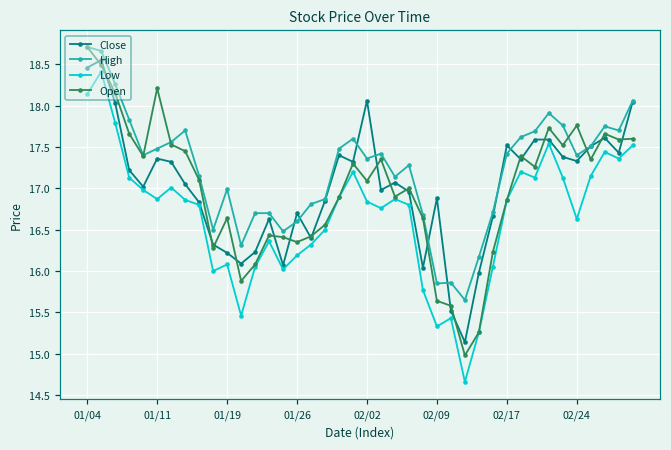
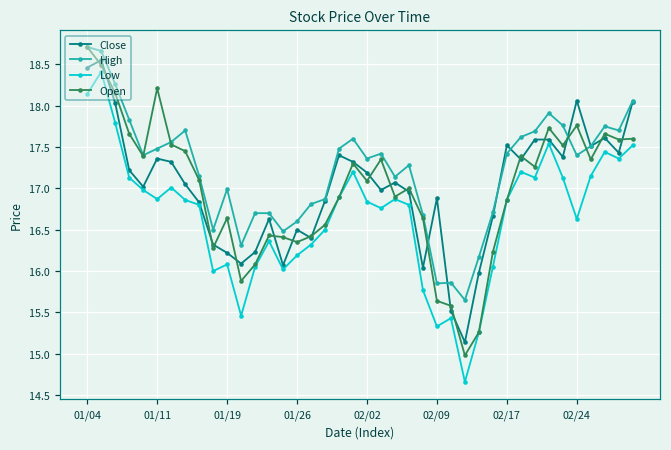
  {
    "Close": {
      "01/11": 17.4,
      "01/19": 16.2,
-     "01/26": 16.7,
-     "02/02": 18.1,
+     "01/26": 16.5,
+     "02/02": 17.2,
      "02/09": 16.9,
      "02/17": 17.5,
-     "02/24": 17.3
+     "02/24": 18.1
    },
    "Open": {
      "01/11": 18.2,
      "01/19": 16.6,
      "01/26": 16.4,
      "02/02": 17.1,
      "02/09": 15.6,
      "02/24": 17.8
    }
  }
